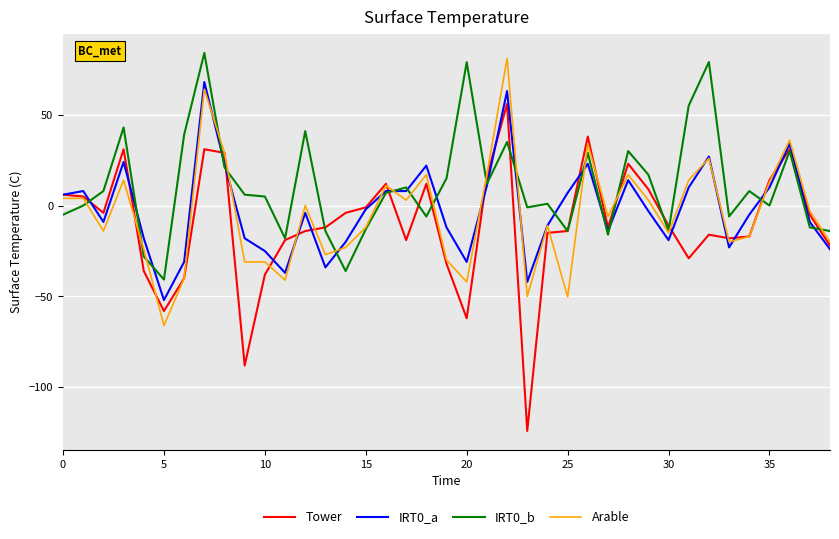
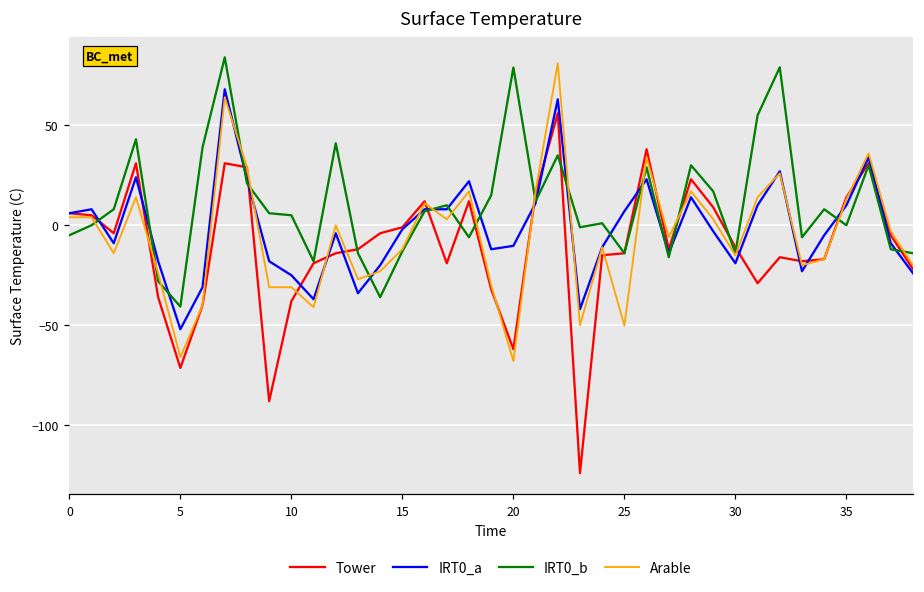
  {
    "Tower": {
-     "5": -58,
+     "5": -71,
      "10": -38,
      "20": -62,
      "30": -11
    },
    "IRT0_a": {
      "5": -52,
      "10": -25,
-     "20": -31,
+     "20": -10,
      "25": 7,
      "30": -19,
      "35": 10
    },
    "IRT0_b": {
      "0": -5,
      "5": -41,
      "10": 5,
      "20": 79,
      "35": 0
    },
    "Arable": {
      "0": 4,
      "5": -66,
      "10": -31,
-     "20": -42,
+     "20": -68,
      "25": -50
    }
  }
